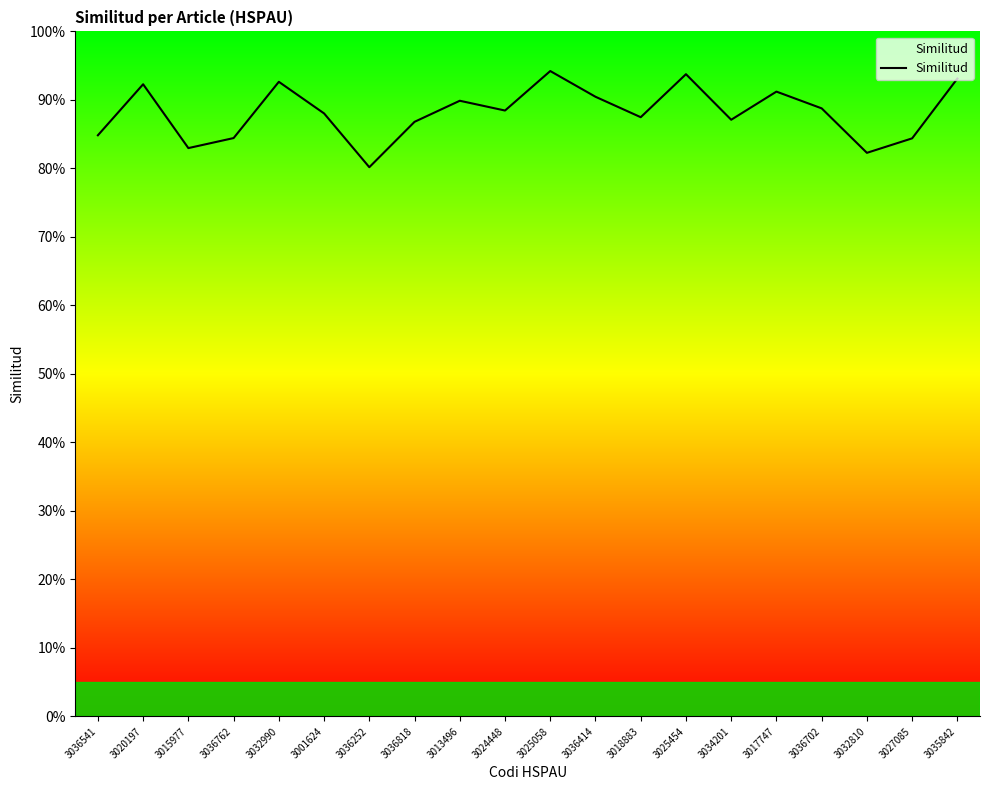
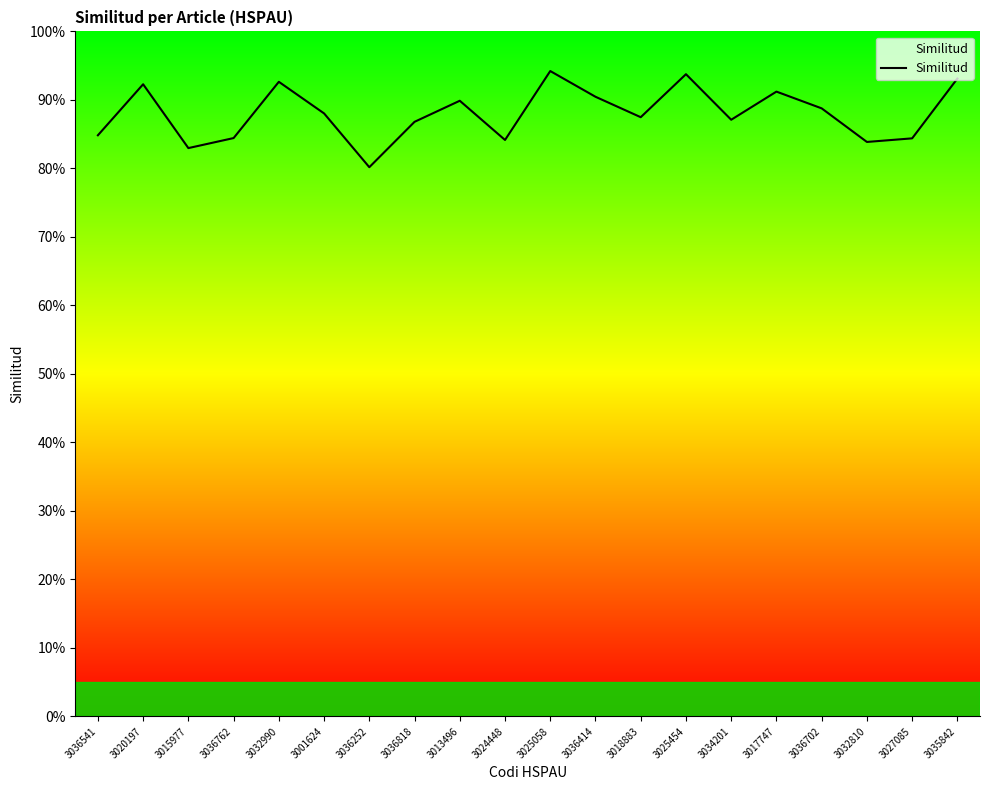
  {
    "3036541": "85%",
    "3020197": "92%",
    "3015977": "83%",
    "3036762": "84%",
    "3032990": "93%",
    "3001624": "88%",
    "3036252": "80%",
    "3036818": "87%",
    "3013496": "90%",
-   "3024448": "88%",
+   "3024448": "84%",
    "3025058": "94%",
    "3036414": "90%",
    "3018883": "87%",
    "3025454": "94%",
    "3034201": "87%",
    "3017747": "91%",
    "3036702": "89%",
-   "3032810": "82%",
+   "3032810": "84%",
    "3027085": "84%"
  }
